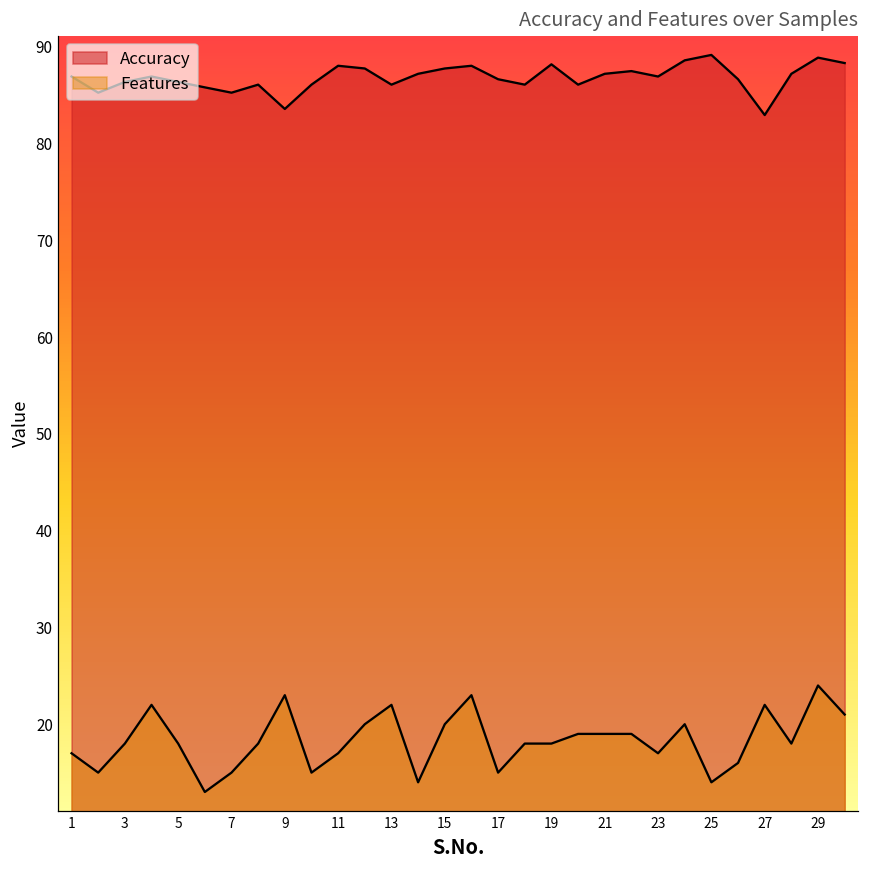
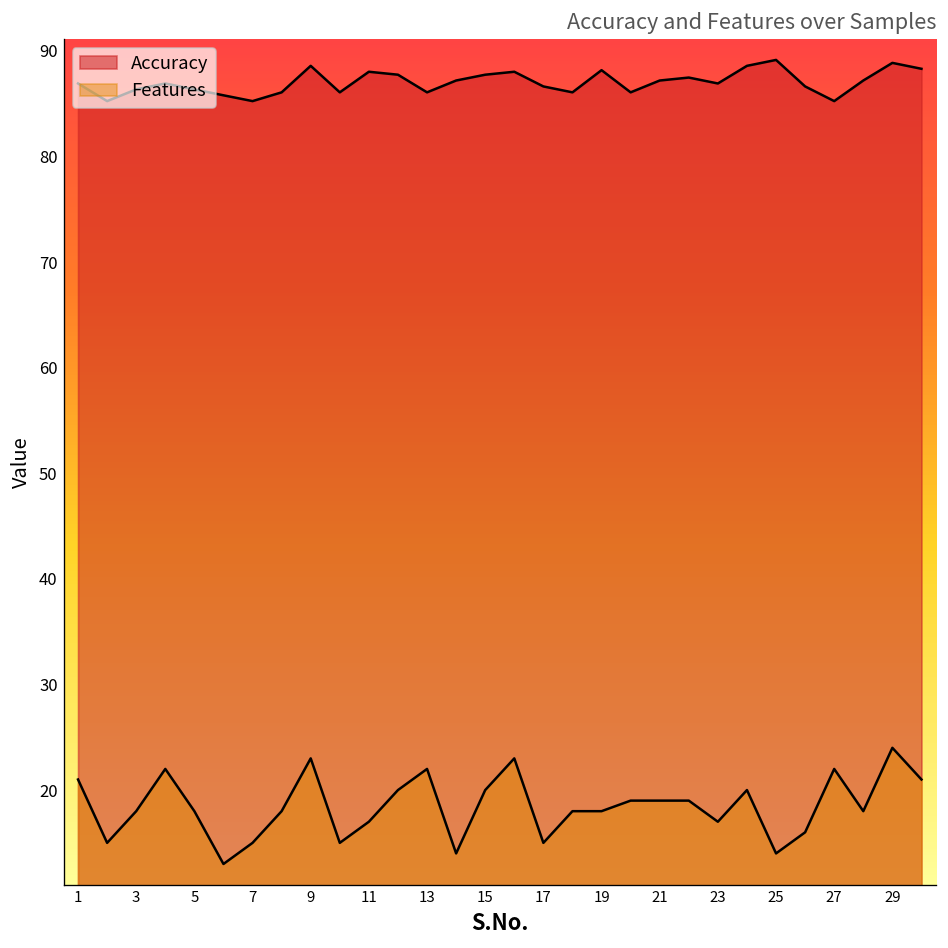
  {
    "Accuracy": {
      "7": 85,
-     "9": 84,
+     "9": 89,
      "11": 88,
      "13": 86,
      "15": 88,
      "17": 87,
      "19": 88,
      "21": 87,
      "23": 87,
      "25": 89,
-     "27": 83,
+     "27": 85,
      "29": 89
    },
    "Features": {
-     "1": 17,
+     "1": 21,
      "3": 18,
      "5": 18,
      "7": 15,
      "9": 23,
      "11": 17,
      "13": 22,
      "15": 20,
      "17": 15,
      "19": 18,
      "21": 19,
      "23": 17,
      "25": 14,
      "27": 22,
      "29": 24
    }
  }
